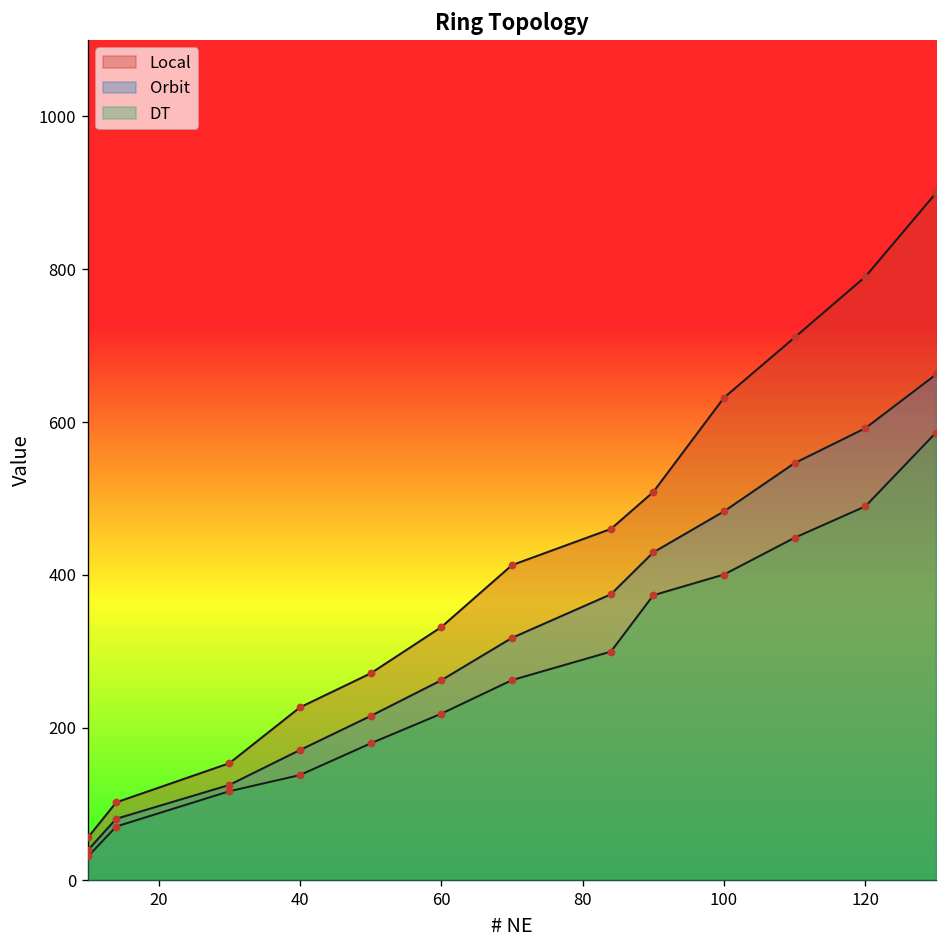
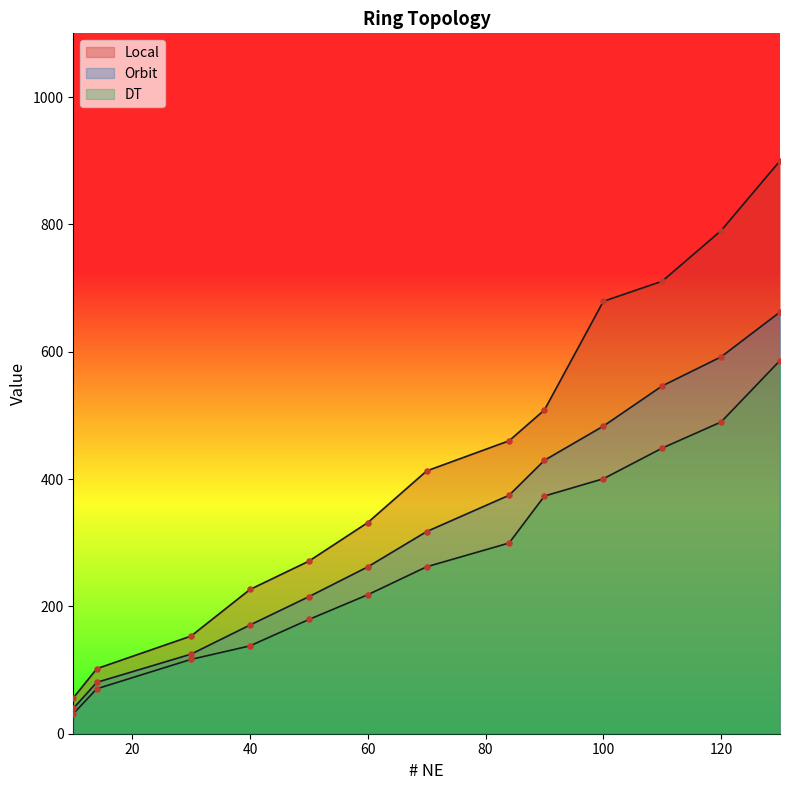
  {
    "Local": {
      "40": 230,
      "60": 330,
-     "100": 630,
+     "100": 680,
      "120": 790
    }
  }
